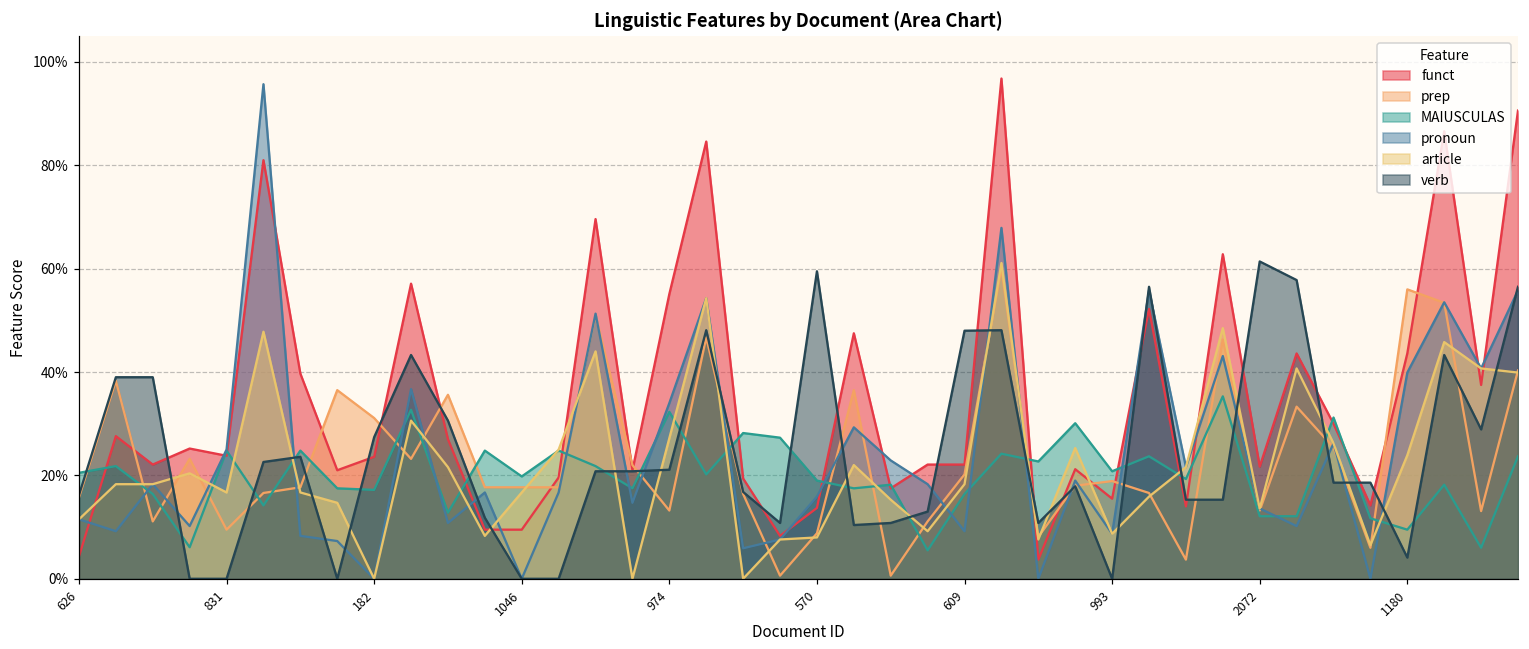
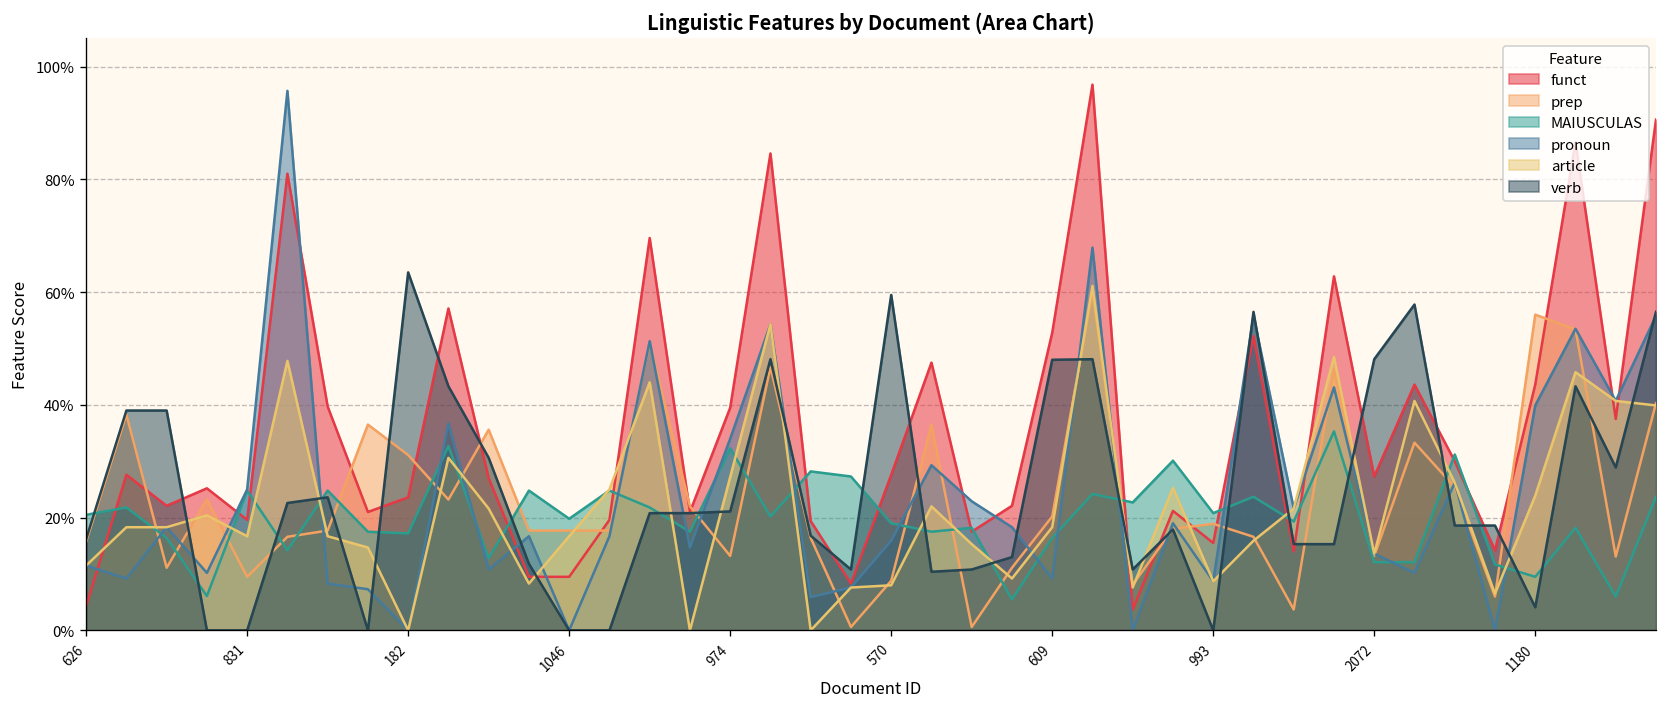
  {
    "funct": {
      "626": "4%",
-     "831": "24%",
+     "831": "20%",
      "182": "24%",
      "1046": "10%",
-     "974": "55%",
-     "570": "14%",
-     "609": "22%",
+     "974": "40%",
+     "570": "28%",
+     "609": "53%",
      "993": "16%",
-     "2072": "22%",
+     "2072": "27%",
      "1180": "44%"
    },
    "verb": {
      "831": "0%",
-     "182": "27%",
+     "182": "64%",
      "974": "21%",
      "570": "60%",
      "609": "48%",
      "993": "0%",
-     "2072": "61%",
+     "2072": "48%",
      "1180": "4%"
    }
  }
